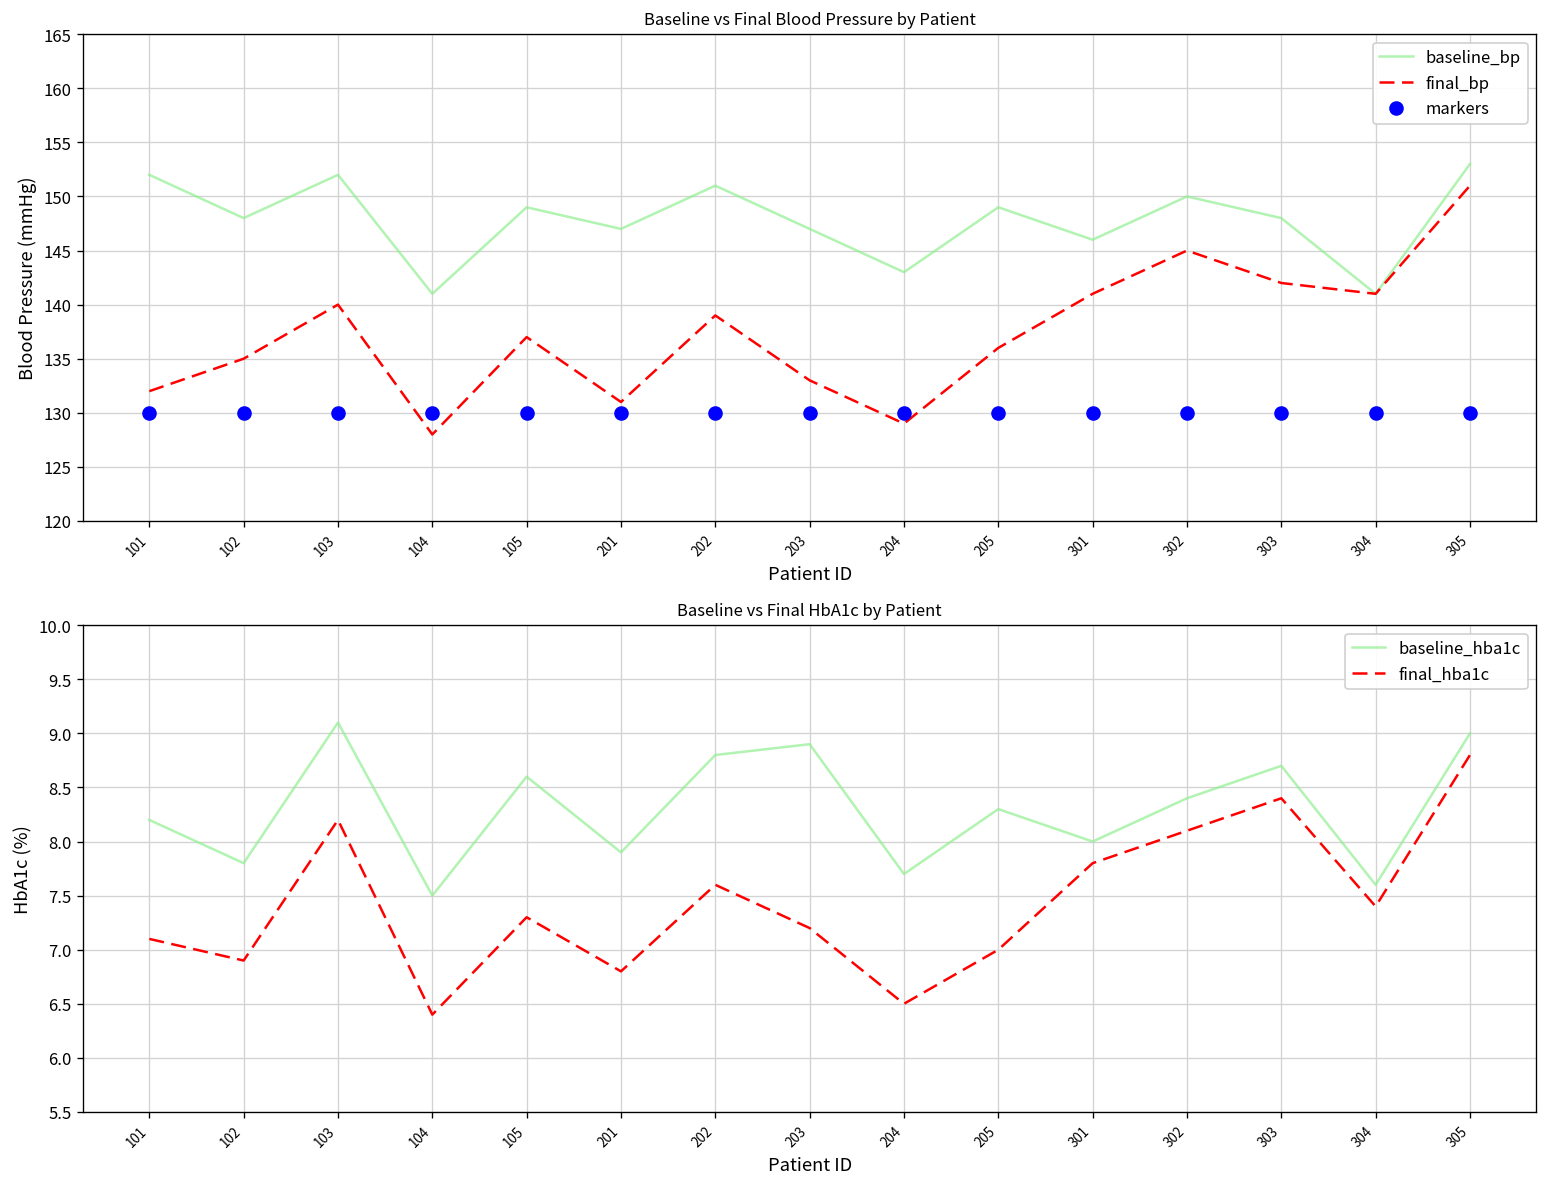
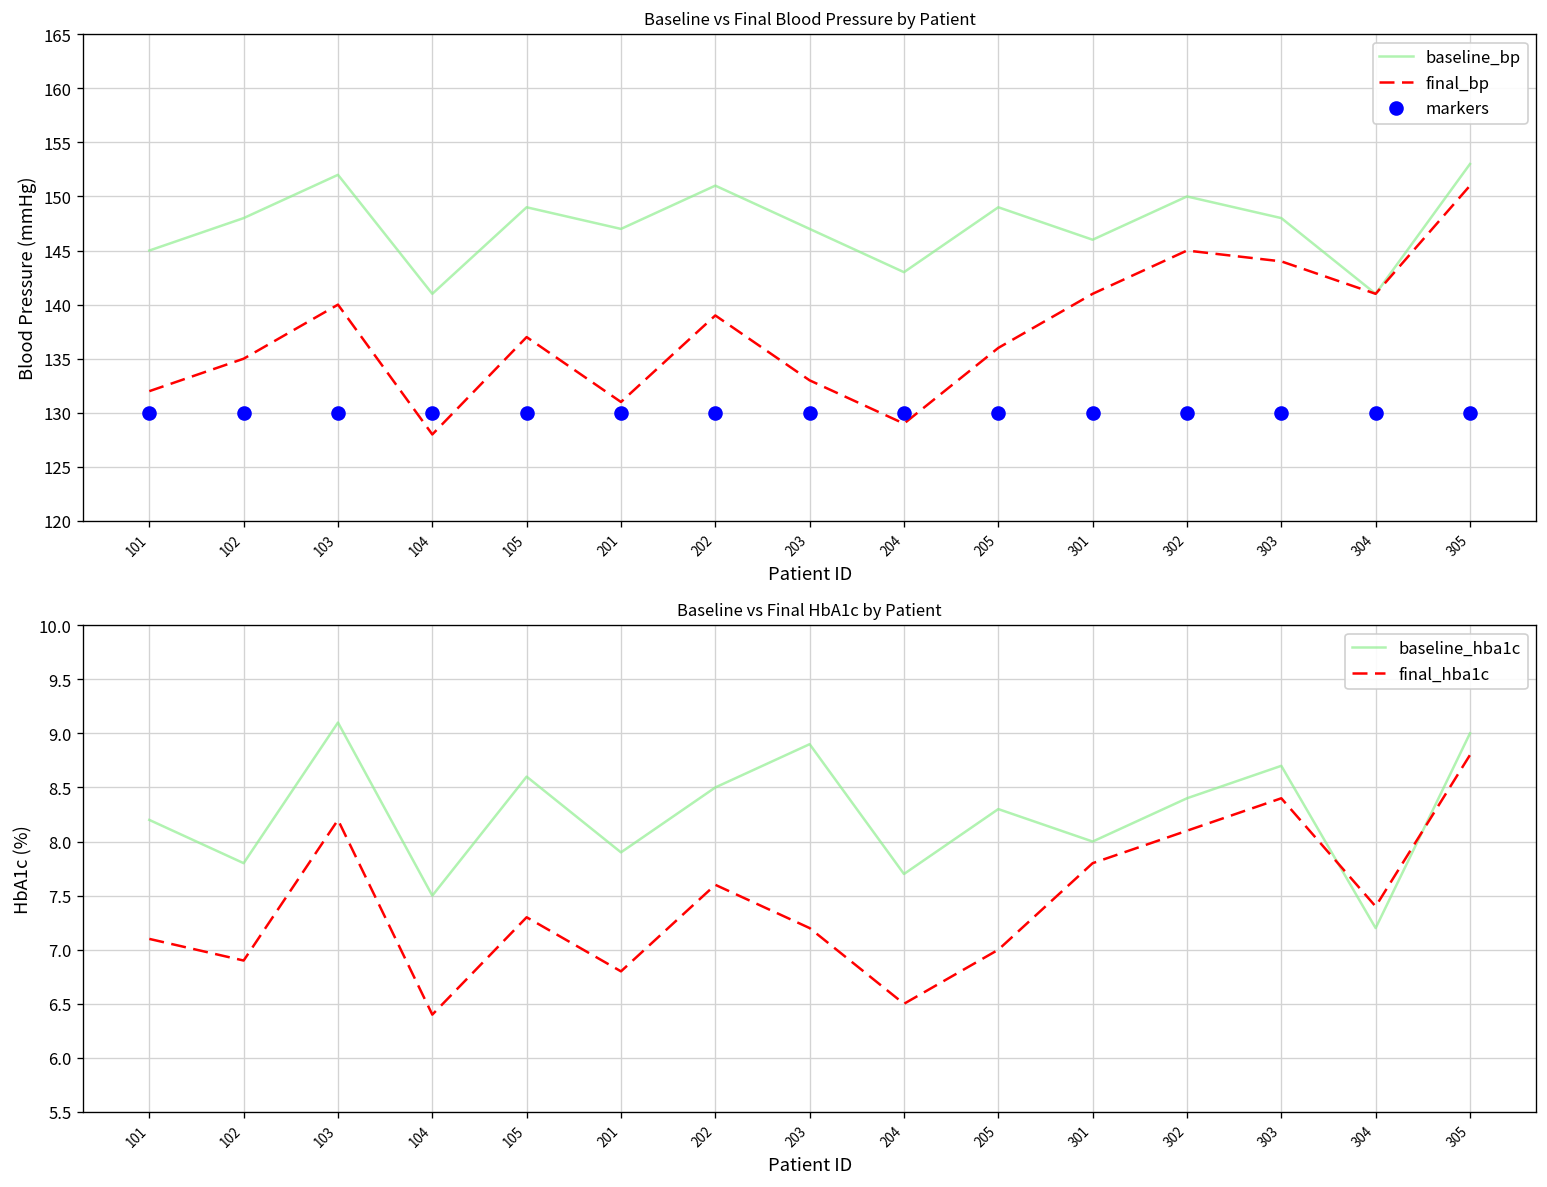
  {
    "Baseline vs Final Blood Pressure by Patient": {
      "baseline_bp": {
-       "101": 152,
+       "101": 145,
        "102": 148,
        "103": 152,
        "104": 141,
        "105": 149,
        "201": 147,
        "202": 151,
        "203": 147,
        "204": 143,
        "205": 149,
        "301": 146,
        "302": 150,
        "303": 148,
        "305": 153
      },
      "final_bp": {
        "101": 132,
        "102": 135,
        "103": 140,
        "104": 128,
        "105": 137,
        "201": 131,
        "202": 139,
        "203": 133,
        "204": 129,
        "205": 136,
        "301": 141,
        "302": 145,
-       "303": 142,
+       "303": 144,
        "305": 151
      }
    },
    "Baseline vs Final HbA1c by Patient": {
      "baseline_hba1c": {
        "101": 8.2,
        "102": 7.8,
        "103": 9.1,
        "104": 7.5,
        "105": 8.6,
        "201": 7.9,
-       "202": 8.8,
+       "202": 8.5,
        "203": 8.9,
        "204": 7.7,
        "205": 8.3,
        "301": 8.0,
        "302": 8.4,
        "303": 8.7,
-       "304": 7.6,
+       "304": 7.2,
        "305": 9.0
      },
      "final_hba1c": {
        "101": 7.1,
        "102": 6.9,
        "103": 8.2,
        "104": 6.4,
        "105": 7.3,
        "201": 6.8,
        "202": 7.6,
        "203": 7.2,
        "204": 6.5,
        "205": 7.0,
        "301": 7.8,
        "302": 8.1,
        "303": 8.4,
        "304": 7.4,
        "305": 8.8
      }
    }
  }
